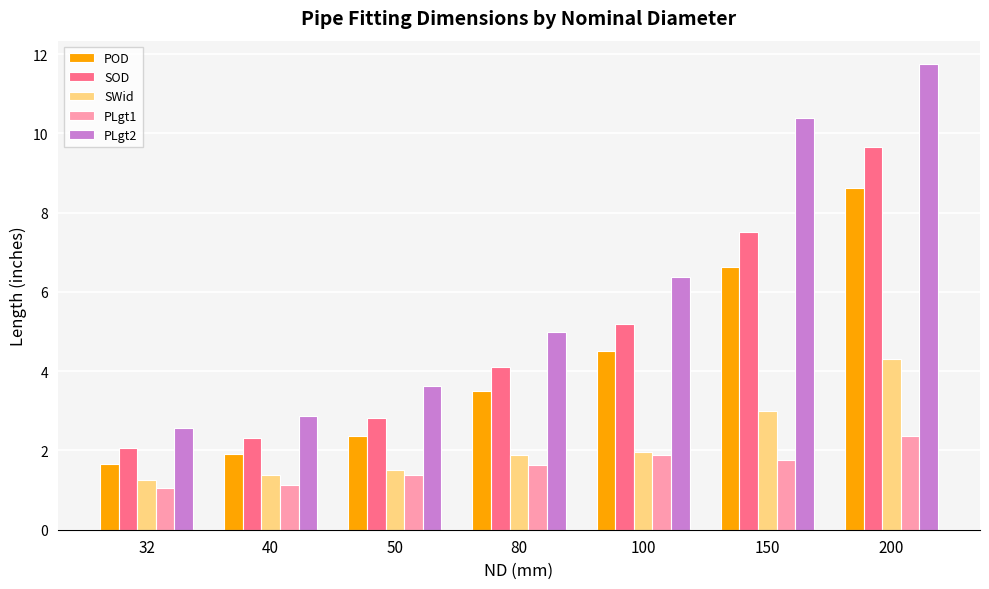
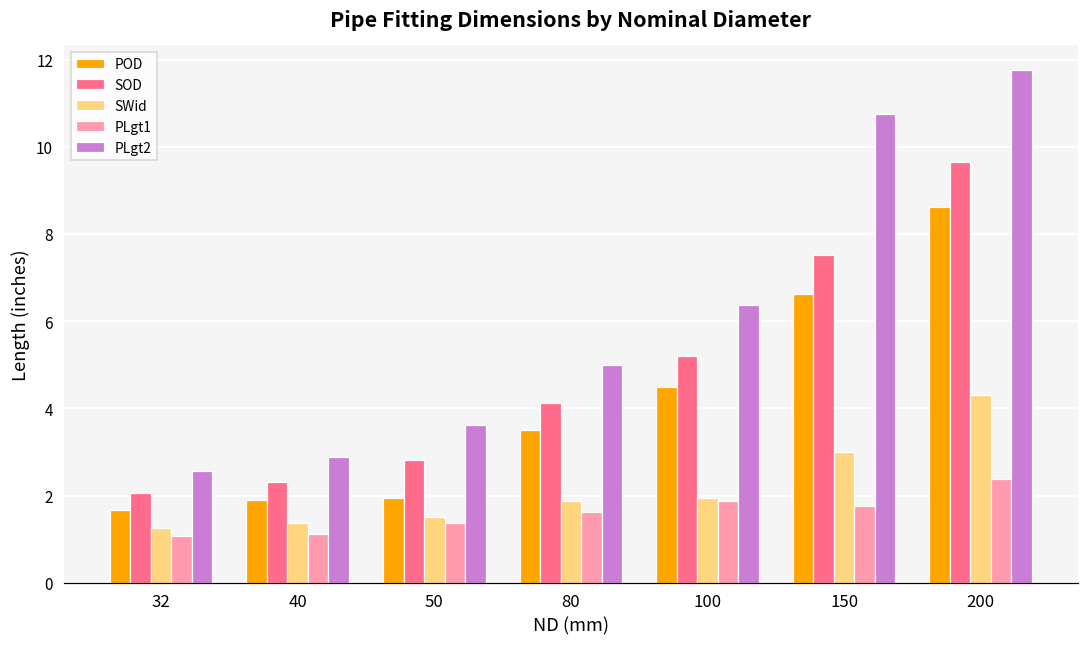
  {
    "POD": {
      "32": 1.7,
      "40": 1.9,
-     "50": 2.4,
+     "50": 1.9,
      "80": 3.5,
      "100": 4.5,
      "150": 6.6,
      "200": 8.6
    },
    "SWid": {
      "32": 1.3,
      "40": 1.4,
      "50": 1.5,
      "80": 1.9,
      "100": 2.0,
      "150": 3.0,
      "200": 4.3
    },
    "PLgt2": {
      "32": 2.6,
      "40": 2.9,
      "50": 3.6,
      "80": 5.0,
      "100": 6.4,
-     "150": 10.4,
+     "150": 10.8,
      "200": 11.8
    }
  }
